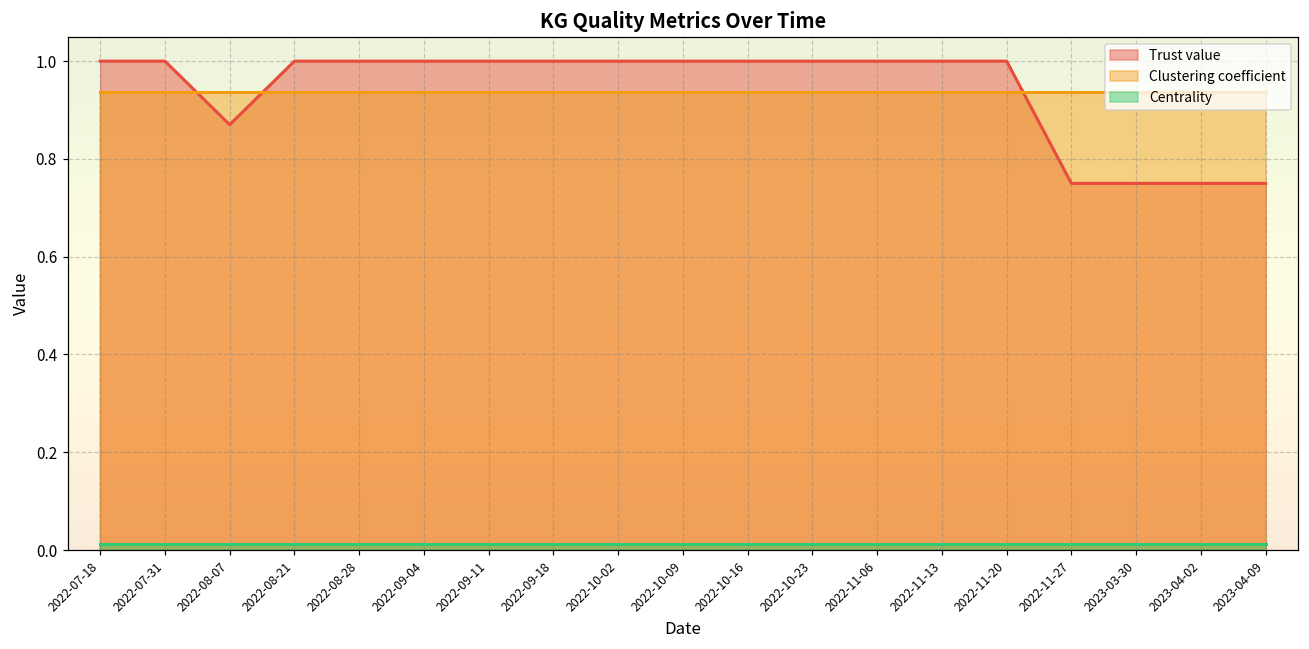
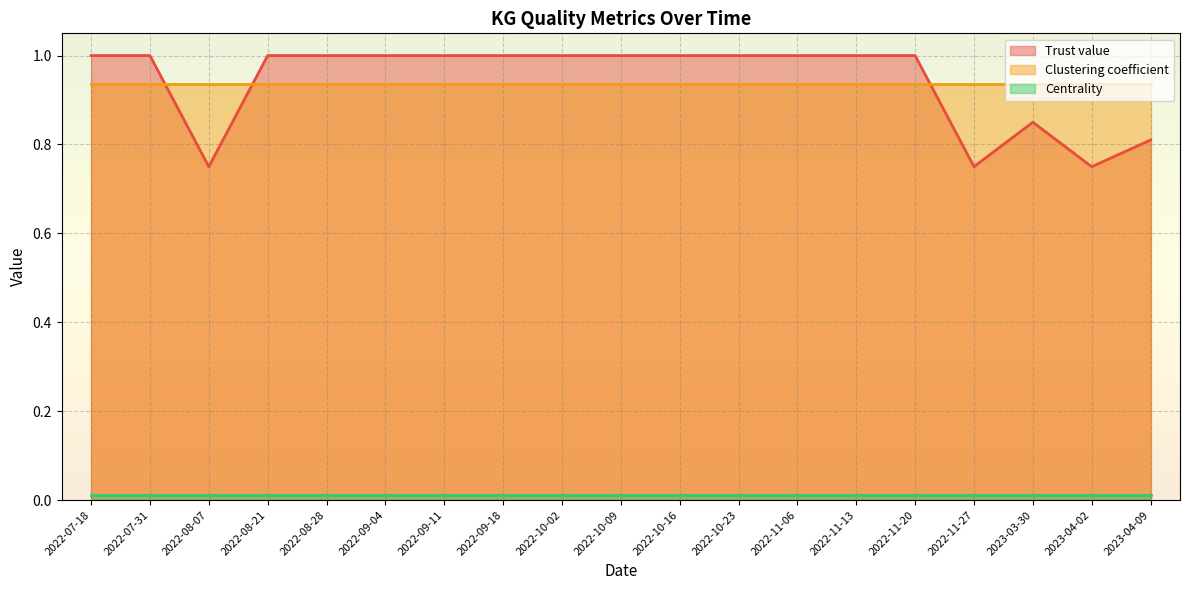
  {
    "Trust value": {
      "2022-07-18": 1.00,
      "2022-07-31": 1.00,
-     "2022-08-07": 0.87,
+     "2022-08-07": 0.75,
      "2022-08-21": 1.00,
      "2022-08-28": 1.00,
      "2022-09-04": 1.00,
      "2022-09-11": 1.00,
      "2022-09-18": 1.00,
      "2022-10-02": 1.00,
      "2022-10-09": 1.00,
      "2022-10-16": 1.00,
      "2022-10-23": 1.00,
      "2022-11-06": 1.00,
      "2022-11-13": 1.00,
      "2022-11-20": 1.00,
      "2022-11-27": 0.75,
-     "2023-03-30": 0.75,
+     "2023-03-30": 0.85,
      "2023-04-02": 0.75,
-     "2023-04-09": 0.75
+     "2023-04-09": 0.81
    },
    "Clustering coefficient": {
      "2022-07-18": 0.94,
      "2022-07-31": 0.94,
      "2022-08-07": 0.94,
      "2022-08-21": 0.94,
      "2022-08-28": 0.94,
      "2022-09-04": 0.94,
      "2022-09-11": 0.94,
      "2022-09-18": 0.94,
      "2022-10-02": 0.94,
      "2022-10-09": 0.94,
      "2022-10-16": 0.94,
      "2022-10-23": 0.94,
      "2022-11-06": 0.94,
      "2022-11-13": 0.94,
      "2022-11-20": 0.94,
      "2022-11-27": 0.94
    },
    "Centrality": {
      "2022-07-18": 0.01,
      "2022-07-31": 0.01,
      "2022-08-07": 0.01,
      "2022-08-21": 0.01,
      "2022-08-28": 0.01,
      "2022-09-04": 0.01,
      "2022-09-11": 0.01,
      "2022-09-18": 0.01,
      "2022-10-02": 0.01,
      "2022-10-09": 0.01,
      "2022-10-16": 0.01,
      "2022-10-23": 0.01,
      "2022-11-06": 0.01,
      "2022-11-13": 0.01,
      "2022-11-20": 0.01,
      "2022-11-27": 0.01,
      "2023-03-30": 0.01,
      "2023-04-02": 0.01,
      "2023-04-09": 0.01
    }
  }
